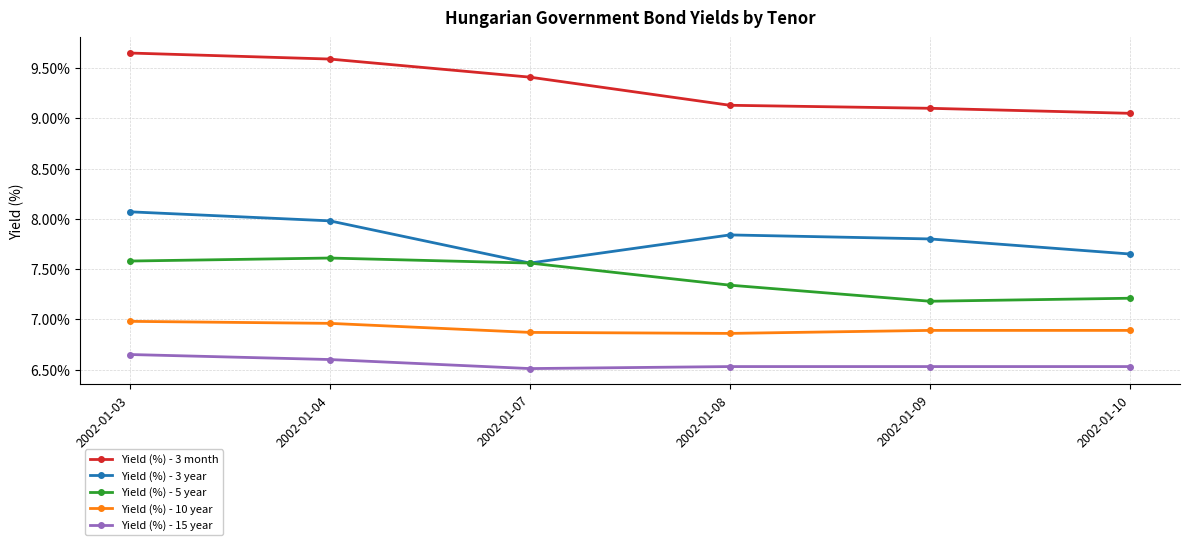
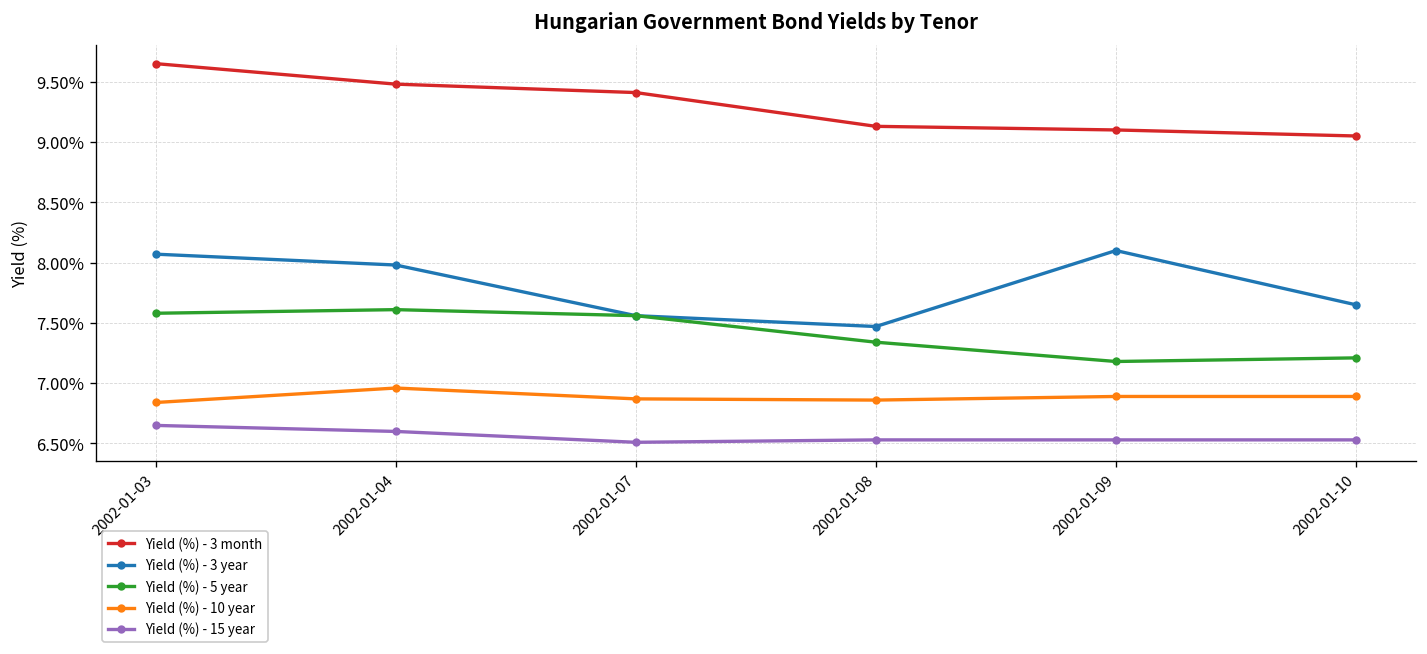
  {
    "Yield (%) - 3 month": {
      "2002-01-03": "9.65%",
-     "2002-01-04": "9.59%",
+     "2002-01-04": "9.48%",
      "2002-01-07": "9.41%",
      "2002-01-08": "9.13%",
      "2002-01-09": "9.10%",
      "2002-01-10": "9.05%"
    },
    "Yield (%) - 3 year": {
      "2002-01-03": "8.07%",
      "2002-01-04": "7.98%",
-     "2002-01-08": "7.84%",
-     "2002-01-09": "7.8%",
+     "2002-01-08": "7.47%",
+     "2002-01-09": "8.1%",
      "2002-01-10": "7.65%"
    },
    "Yield (%) - 5 year": {
      "2002-01-03": "7.58%",
      "2002-01-04": "7.61%",
      "2002-01-08": "7.34%",
      "2002-01-09": "7.18%",
      "2002-01-10": "7.21%"
    },
    "Yield (%) - 10 year": {
-     "2002-01-03": "6.98%",
+     "2002-01-03": "6.84%",
      "2002-01-04": "6.96%",
      "2002-01-07": "6.87%",
      "2002-01-08": "6.86%",
      "2002-01-09": "6.89%",
      "2002-01-10": "6.89%"
    },
    "Yield (%) - 15 year": {
      "2002-01-03": "6.65%",
      "2002-01-04": "6.60%",
      "2002-01-07": "6.51%",
      "2002-01-08": "6.53%",
      "2002-01-09": "6.53%",
      "2002-01-10": "6.53%"
    }
  }
